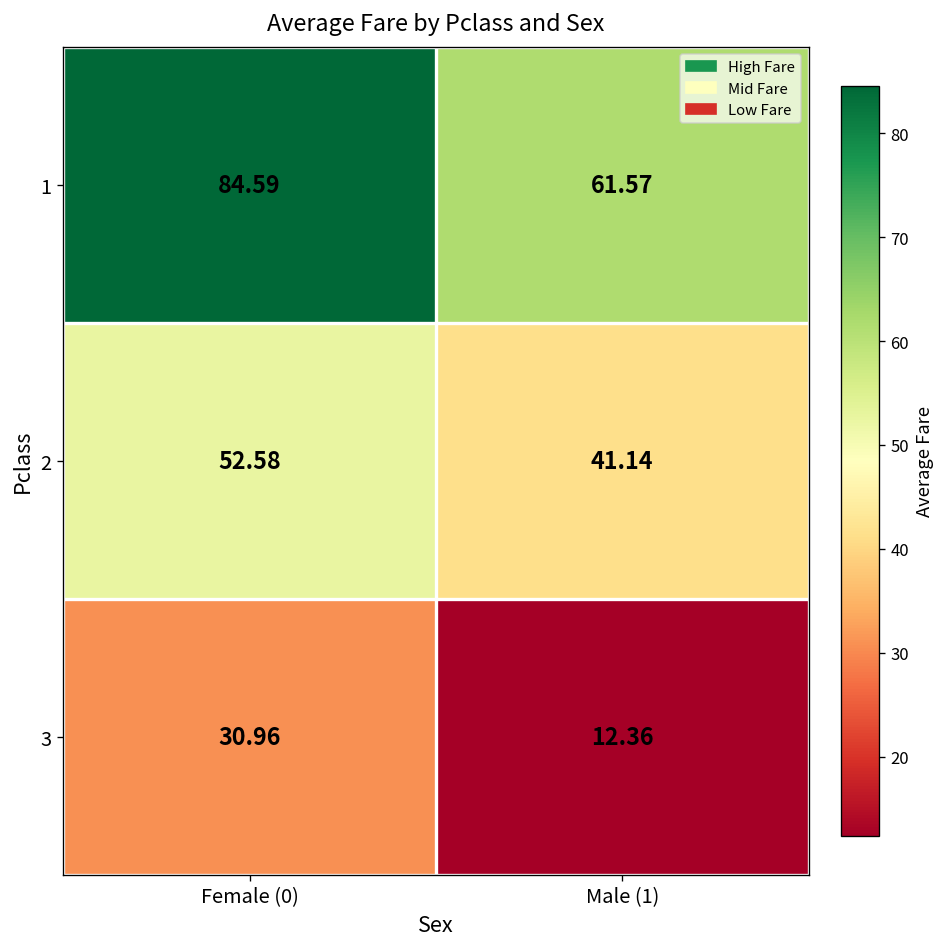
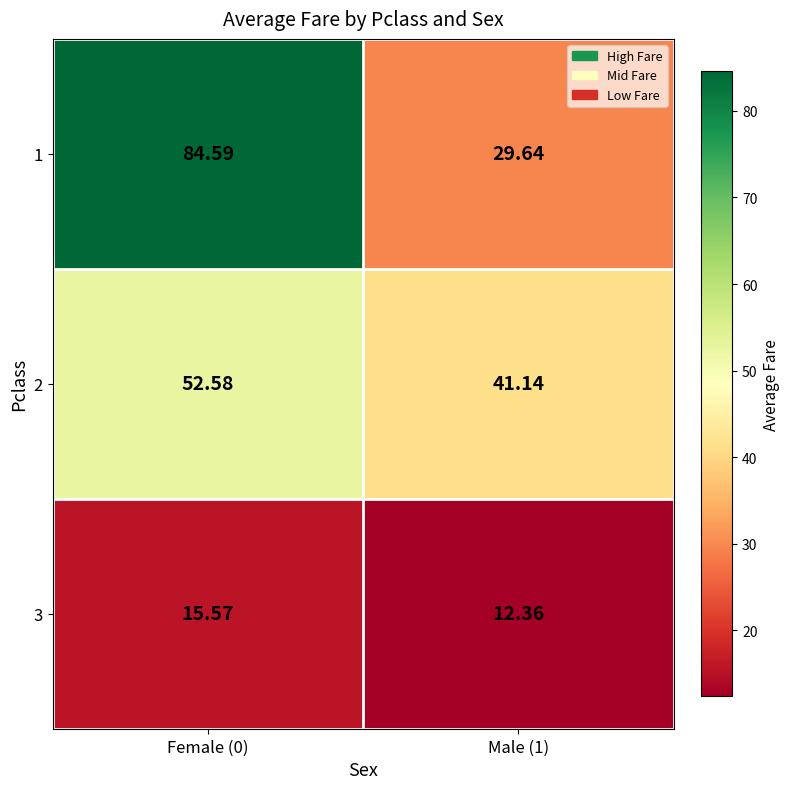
  {
    "1": {
      "Female (0)": 84.59,
-     "Male (1)": 61.57
+     "Male (1)": 29.64
    },
    "2": {
      "Female (0)": 52.58,
      "Male (1)": 41.14
    },
    "3": {
-     "Female (0)": 30.96,
+     "Female (0)": 15.57,
      "Male (1)": 12.36
    }
  }
